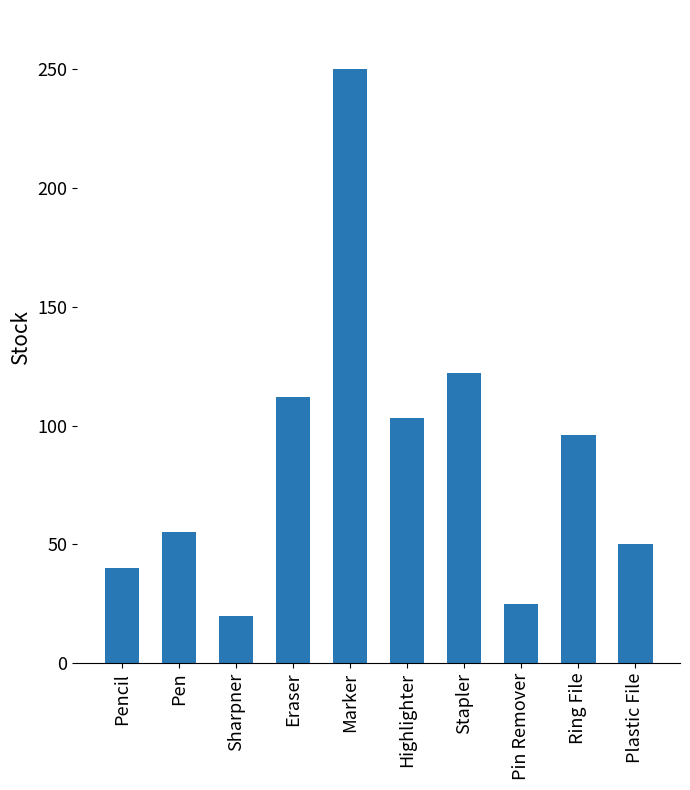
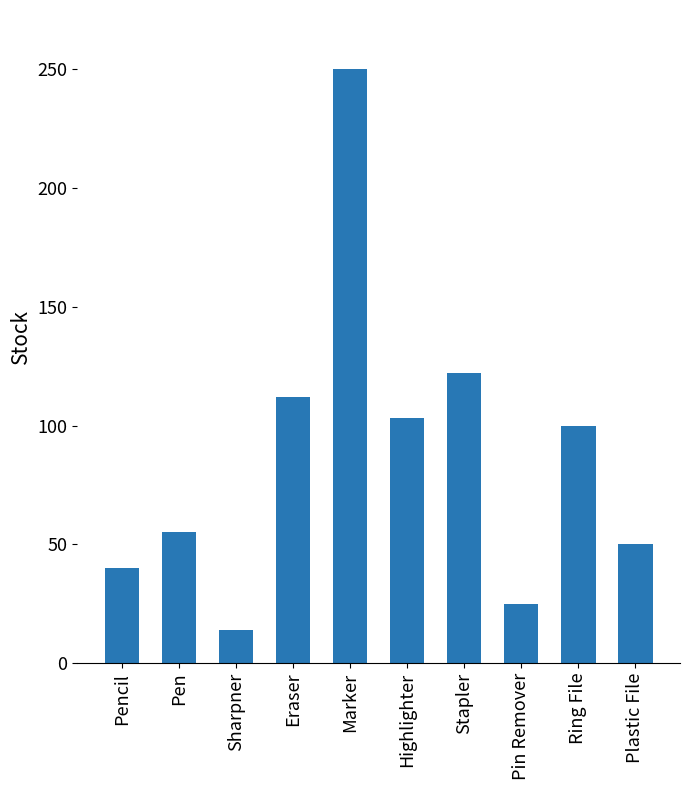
  {
    "Pencil": 40,
    "Pen": 55,
-   "Sharpner": 20,
+   "Sharpner": 14,
    "Eraser": 112,
    "Marker": 250,
    "Highlighter": 103,
    "Stapler": 122,
    "Pin Remover": 25,
-   "Ring File": 96,
+   "Ring File": 100,
    "Plastic File": 50
  }
